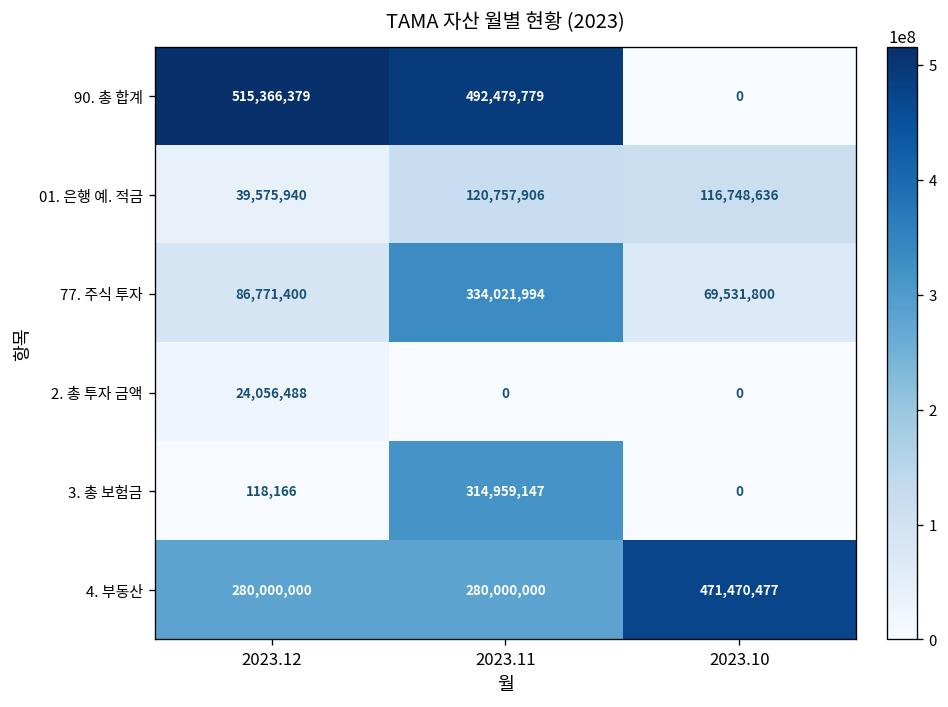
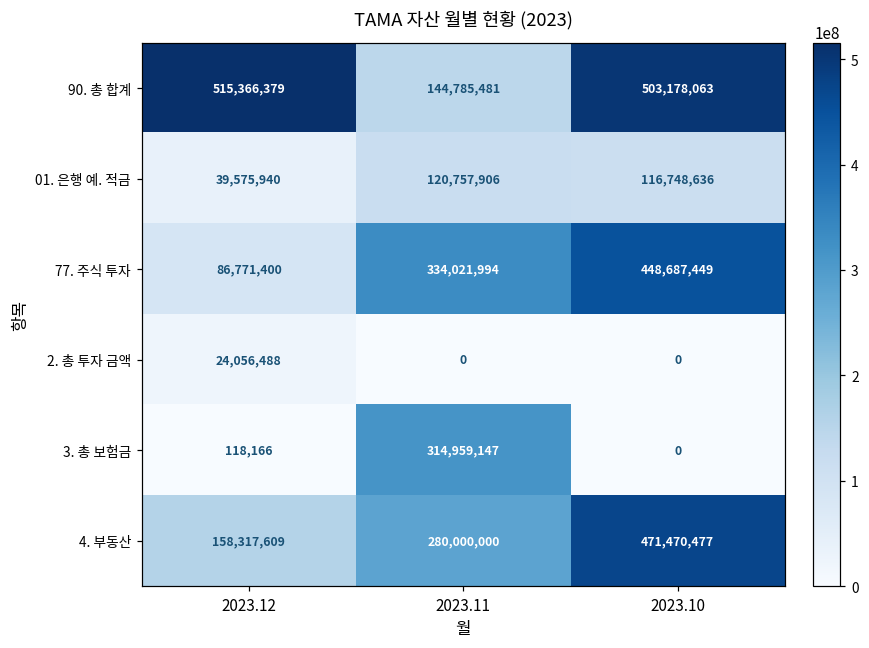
  {
    "90. 총 합계": {
      "2023.12": "515,366,379",
-     "2023.11": "492,479,779",
-     "2023.10": "0"
+     "2023.11": "144,785,481",
+     "2023.10": "503,178,063"
    },
    "01. 은행 예. 적금": {
      "2023.12": "39,575,940",
      "2023.11": "120,757,906",
      "2023.10": "116,748,636"
    },
    "77. 주식 투자": {
      "2023.12": "86,771,400",
      "2023.11": "334,021,994",
-     "2023.10": "69,531,800"
+     "2023.10": "448,687,449"
    },
    "2. 총 투자 금액": {
      "2023.12": "24,056,488",
      "2023.11": "0",
      "2023.10": "0"
    },
    "3. 총 보험금": {
      "2023.12": "118,166",
      "2023.11": "314,959,147",
      "2023.10": "0"
    },
    "4. 부동산": {
-     "2023.12": "280,000,000",
+     "2023.12": "158,317,609",
      "2023.11": "280,000,000",
      "2023.10": "471,470,477"
    }
  }
